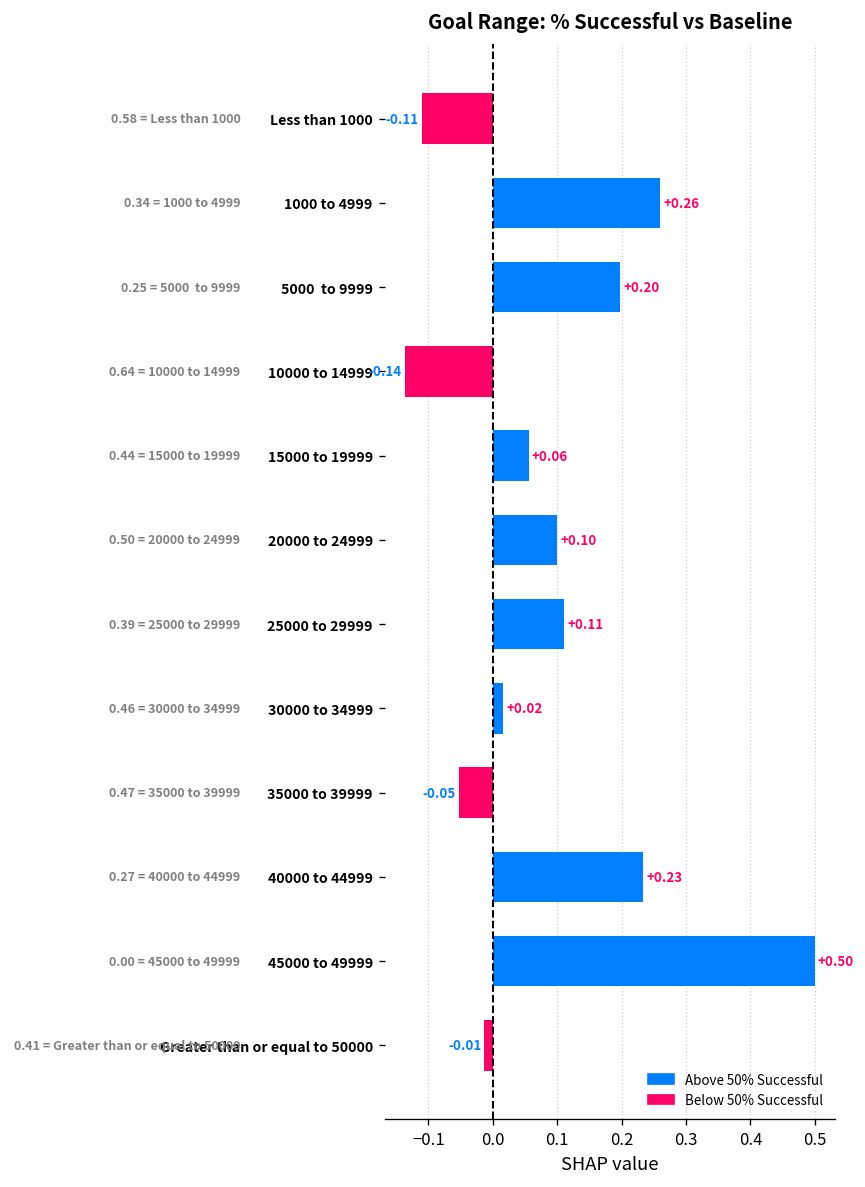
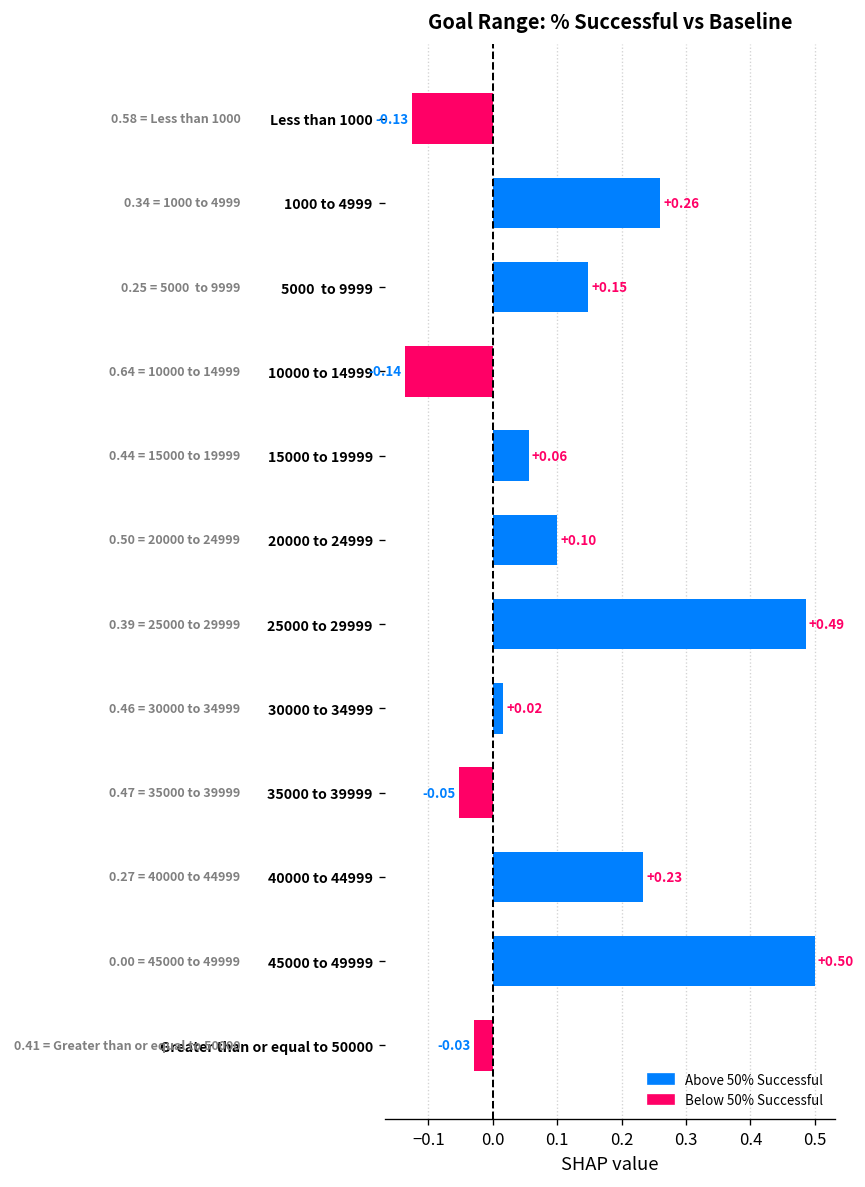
  {
-   "Less than 1000": "-0.11",
+   "Less than 1000": "-0.13",
    "1000 to 4999": "+0.26",
-   "5000 to 9999": "+0.20",
+   "5000 to 9999": "+0.15",
    "10000 to 14999": "-0.14",
    "15000 to 19999": "+0.06",
    "20000 to 24999": "+0.10",
-   "25000 to 29999": "+0.11",
+   "25000 to 29999": "+0.49",
    "30000 to 34999": "+0.02",
    "35000 to 39999": "-0.05",
    "40000 to 44999": "+0.23",
    "45000 to 49999": "+0.50",
-   "Greater than or equal to 50000": "-0.01"
+   "Greater than or equal to 50000": "-0.03"
  }
